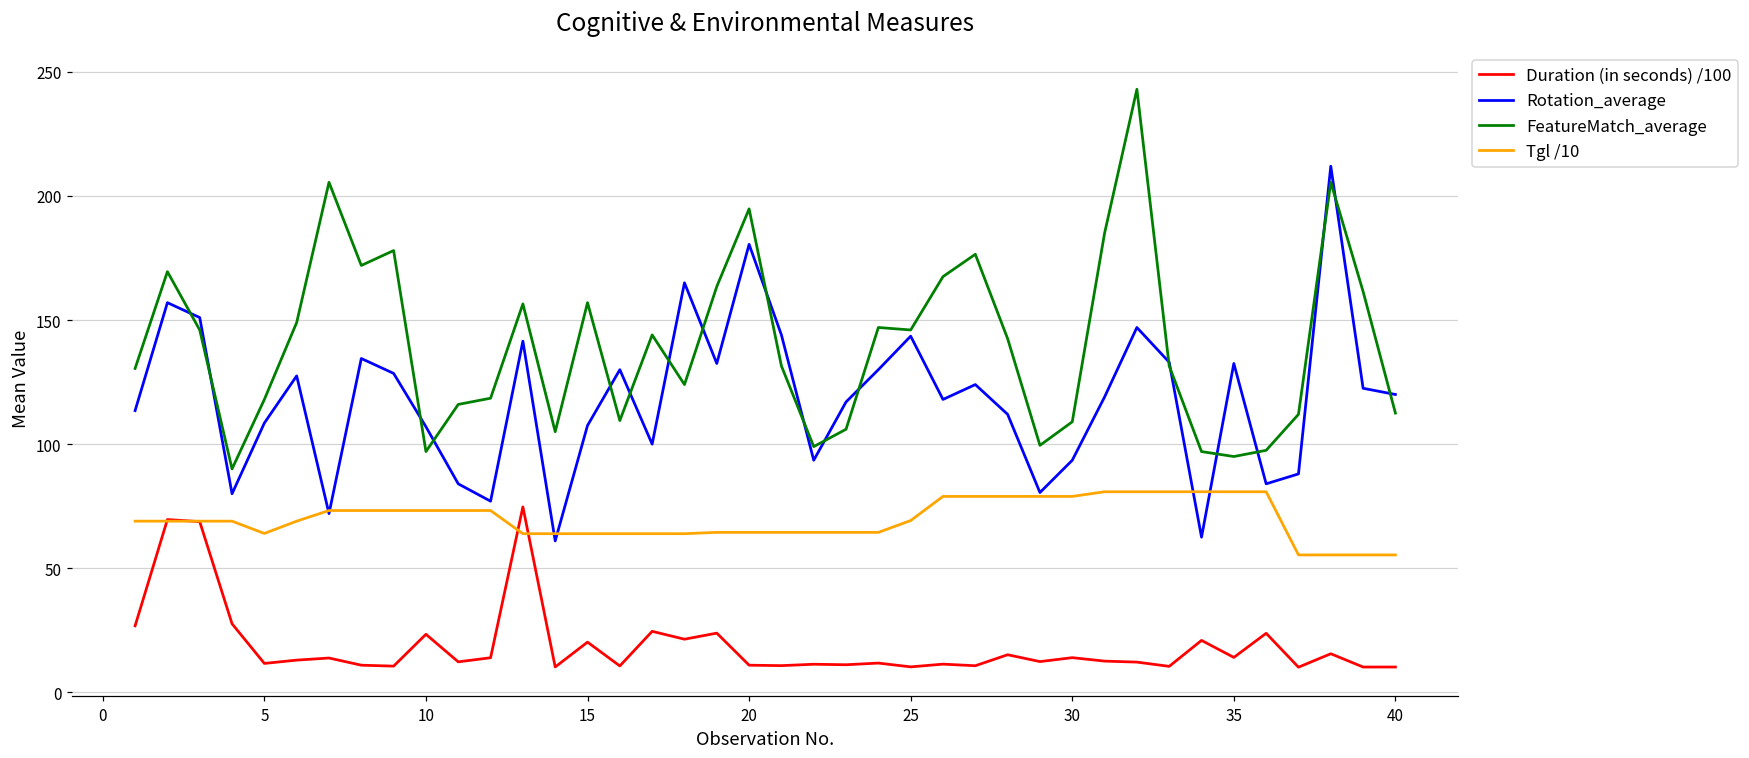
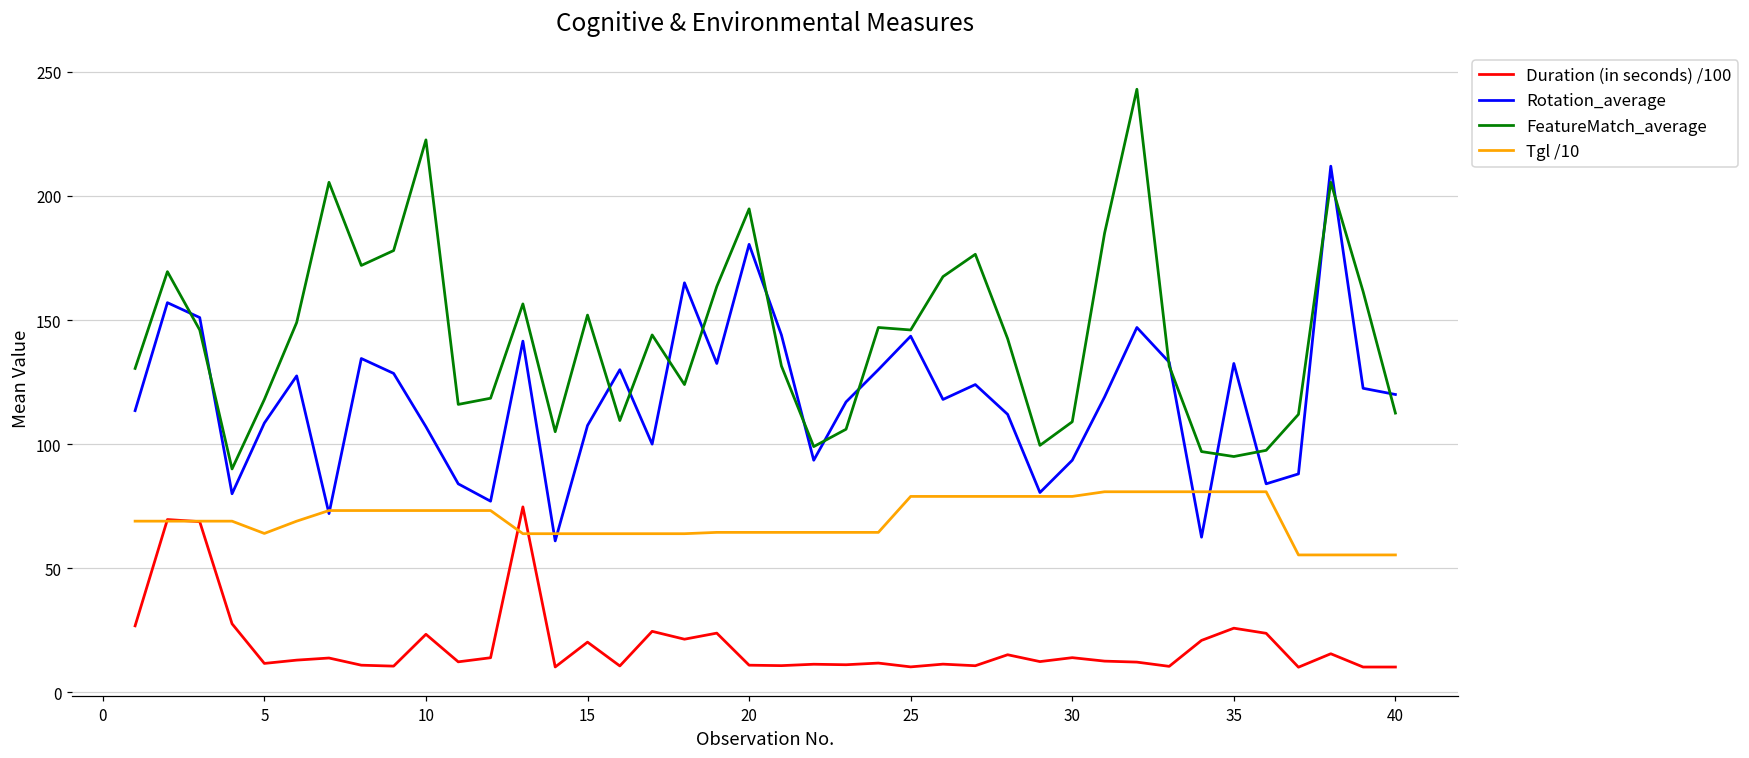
  {
    "Duration (in seconds) /100": {
      "5": 12,
      "10": 23,
      "15": 20,
      "20": 11,
      "25": 10,
      "30": 14,
-     "35": 14,
+     "35": 26,
      "40": 10
    },
    "Rotation_average": {
      "5": 109,
      "10": 107,
      "15": 108,
      "20": 181,
      "25": 144,
      "30": 94,
      "35": 133,
      "40": 120
    },
    "FeatureMatch_average": {
      "5": 118,
-     "10": 97,
-     "15": 157,
+     "10": 223,
+     "15": 152,
      "20": 195,
      "25": 146,
      "30": 109,
      "35": 95,
      "40": 113
    },
    "Tgl /10": {
      "5": 64,
      "10": 73,
      "15": 64,
      "20": 64,
-     "25": 69,
+     "25": 79,
      "30": 79,
      "35": 81,
      "40": 55
    }
  }
